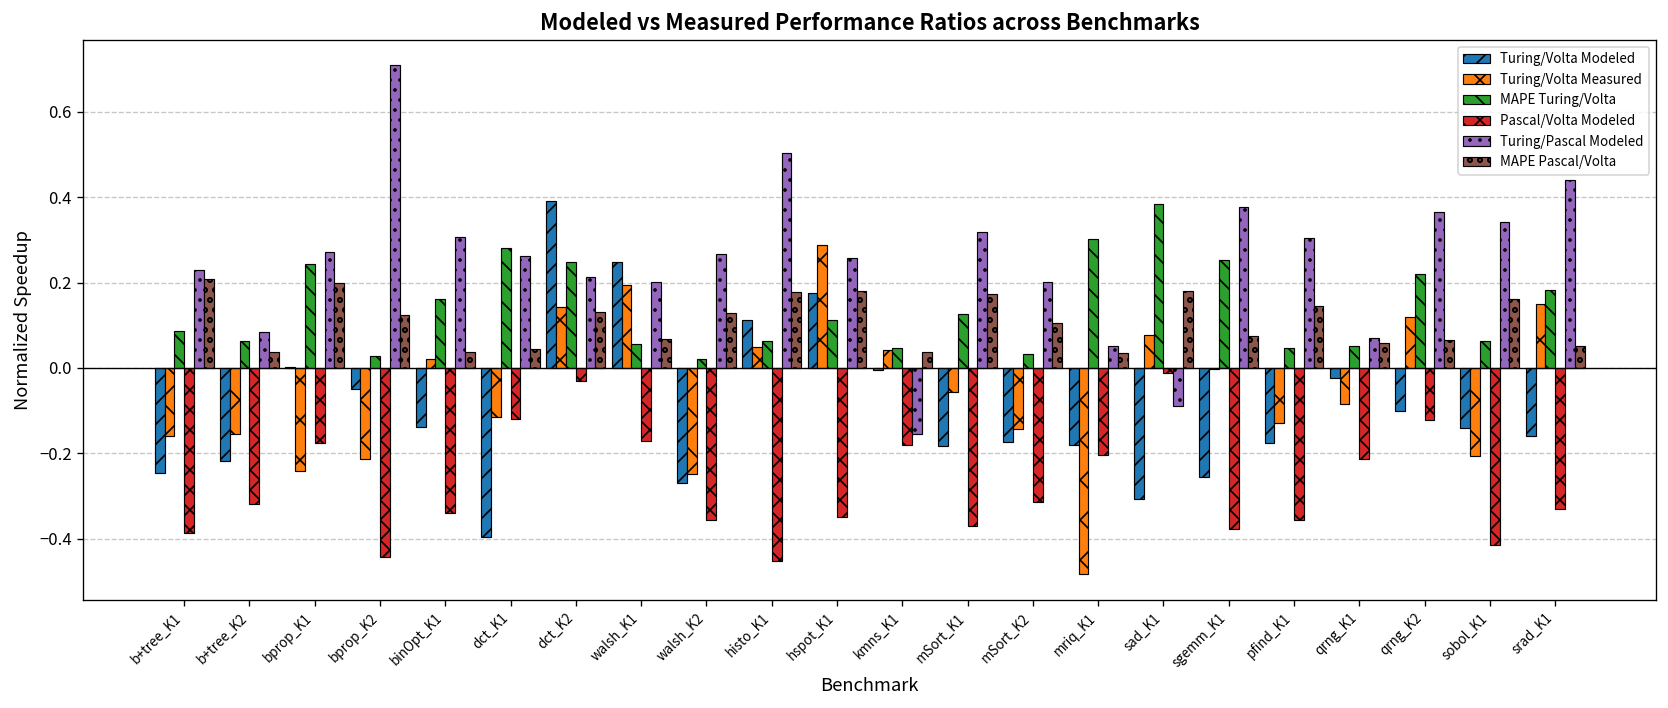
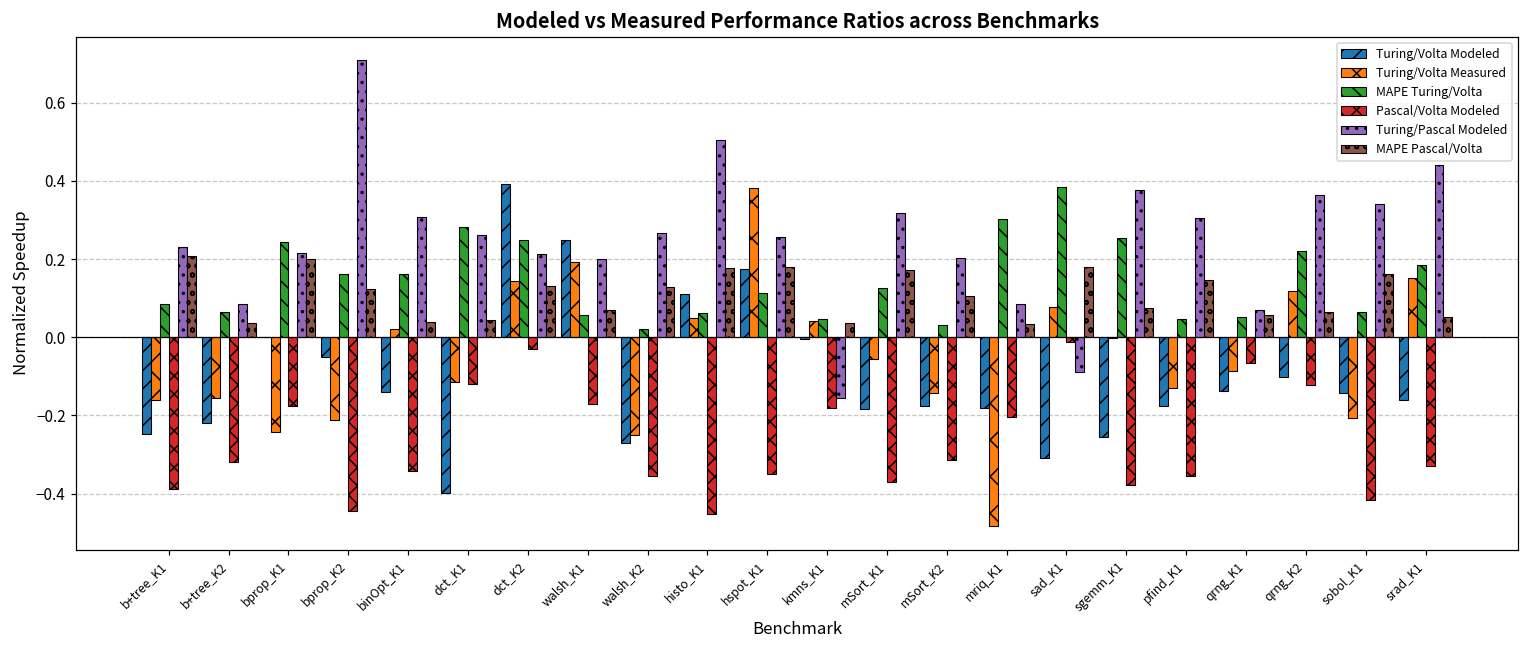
  {
    "Turing/Volta Modeled": {
      "b+tree_K1": -0.25,
      "b+tree_K2": -0.22,
      "bprop_K2": -0.05,
      "binOpt_K1": -0.14,
      "dct_K1": -0.40,
      "dct_K2": 0.39,
      "walsh_K1": 0.25,
      "walsh_K2": -0.27,
      "histo_K1": 0.11,
      "hspot_K1": 0.18,
      "mSort_K1": -0.18,
      "mSort_K2": -0.17,
      "mriq_K1": -0.18,
      "sad_K1": -0.31,
      "sgemm_K1": -0.26,
      "pfind_K1": -0.18,
-     "qrng_K1": -0.02,
+     "qrng_K1": -0.14,
      "qrng_K2": -0.10,
      "sobol_K1": -0.14,
      "srad_K1": -0.16
    },
    "Turing/Volta Measured": {
      "b+tree_K1": -0.16,
      "b+tree_K2": -0.15,
      "bprop_K1": -0.24,
      "bprop_K2": -0.21,
      "binOpt_K1": 0.02,
      "dct_K1": -0.12,
      "dct_K2": 0.14,
      "walsh_K1": 0.19,
      "walsh_K2": -0.25,
      "histo_K1": 0.05,
-     "hspot_K1": 0.29,
+     "hspot_K1": 0.38,
      "kmns_K1": 0.04,
      "mSort_K1": -0.06,
      "mSort_K2": -0.14,
      "mriq_K1": -0.48,
      "sad_K1": 0.08,
      "pfind_K1": -0.13,
      "qrng_K1": -0.09,
      "qrng_K2": 0.12,
      "sobol_K1": -0.21,
      "srad_K1": 0.15
    },
    "MAPE Turing/Volta": {
      "b+tree_K1": 0.09,
      "b+tree_K2": 0.06,
      "bprop_K1": 0.24,
-     "bprop_K2": 0.03,
+     "bprop_K2": 0.16,
      "binOpt_K1": 0.16,
      "dct_K1": 0.28,
      "dct_K2": 0.25,
      "walsh_K1": 0.06,
      "walsh_K2": 0.02,
      "histo_K1": 0.06,
      "hspot_K1": 0.11,
      "kmns_K1": 0.05,
      "mSort_K1": 0.13,
      "mSort_K2": 0.03,
      "mriq_K1": 0.30,
      "sad_K1": 0.38,
      "sgemm_K1": 0.25,
      "pfind_K1": 0.05,
      "qrng_K1": 0.05,
      "qrng_K2": 0.22,
      "sobol_K1": 0.06,
      "srad_K1": 0.18
    },
    "Pascal/Volta Modeled": {
      "b+tree_K1": -0.39,
      "b+tree_K2": -0.32,
      "bprop_K1": -0.18,
      "bprop_K2": -0.44,
      "binOpt_K1": -0.34,
      "dct_K1": -0.12,
      "dct_K2": -0.03,
      "walsh_K1": -0.17,
      "walsh_K2": -0.36,
      "histo_K1": -0.45,
      "hspot_K1": -0.35,
      "kmns_K1": -0.18,
      "mSort_K1": -0.37,
      "mSort_K2": -0.31,
      "mriq_K1": -0.20,
      "sad_K1": -0.01,
      "sgemm_K1": -0.38,
      "pfind_K1": -0.36,
-     "qrng_K1": -0.21,
+     "qrng_K1": -0.06,
      "qrng_K2": -0.12,
      "sobol_K1": -0.42,
      "srad_K1": -0.33
    },
    "Turing/Pascal Modeled": {
      "b+tree_K1": 0.23,
      "b+tree_K2": 0.08,
-     "bprop_K1": 0.27,
+     "bprop_K1": 0.22,
      "bprop_K2": 0.71,
      "binOpt_K1": 0.31,
      "dct_K1": 0.26,
      "dct_K2": 0.21,
      "walsh_K1": 0.20,
      "walsh_K2": 0.27,
      "histo_K1": 0.50,
      "hspot_K1": 0.26,
      "kmns_K1": -0.15,
      "mSort_K1": 0.32,
      "mSort_K2": 0.20,
-     "mriq_K1": 0.05,
+     "mriq_K1": 0.08,
      "sad_K1": -0.09,
      "sgemm_K1": 0.38,
      "pfind_K1": 0.30,
      "qrng_K1": 0.07,
      "qrng_K2": 0.36,
      "sobol_K1": 0.34,
      "srad_K1": 0.44
    },
    "MAPE Pascal/Volta": {
      "b+tree_K1": 0.21,
      "b+tree_K2": 0.04,
      "bprop_K1": 0.20,
      "bprop_K2": 0.12,
      "binOpt_K1": 0.04,
      "dct_K1": 0.04,
      "dct_K2": 0.13,
      "walsh_K1": 0.07,
      "walsh_K2": 0.13,
      "histo_K1": 0.18,
      "hspot_K1": 0.18,
      "kmns_K1": 0.04,
      "mSort_K1": 0.17,
      "mSort_K2": 0.10,
      "mriq_K1": 0.04,
      "sad_K1": 0.18,
      "sgemm_K1": 0.07,
      "pfind_K1": 0.15,
      "qrng_K1": 0.06,
      "qrng_K2": 0.06,
      "sobol_K1": 0.16,
      "srad_K1": 0.05
    }
  }
